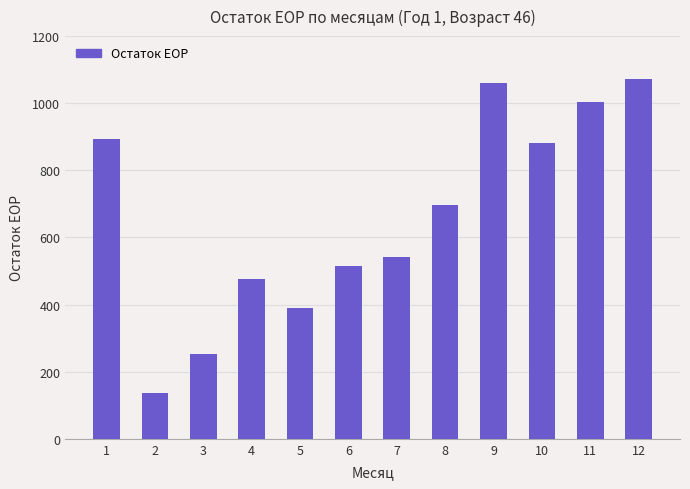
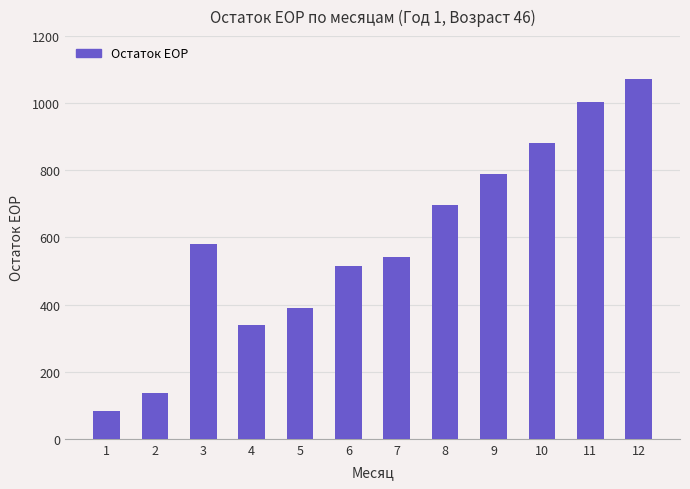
  {
-   "1": 890,
+   "1": 80,
    "2": 140,
-   "3": 250,
-   "4": 480,
+   "3": 580,
+   "4": 340,
    "5": 390,
    "6": 520,
    "7": 540,
    "8": 700,
-   "9": 1060,
+   "9": 790,
    "10": 880,
    "11": 1000,
    "12": 1070
  }
